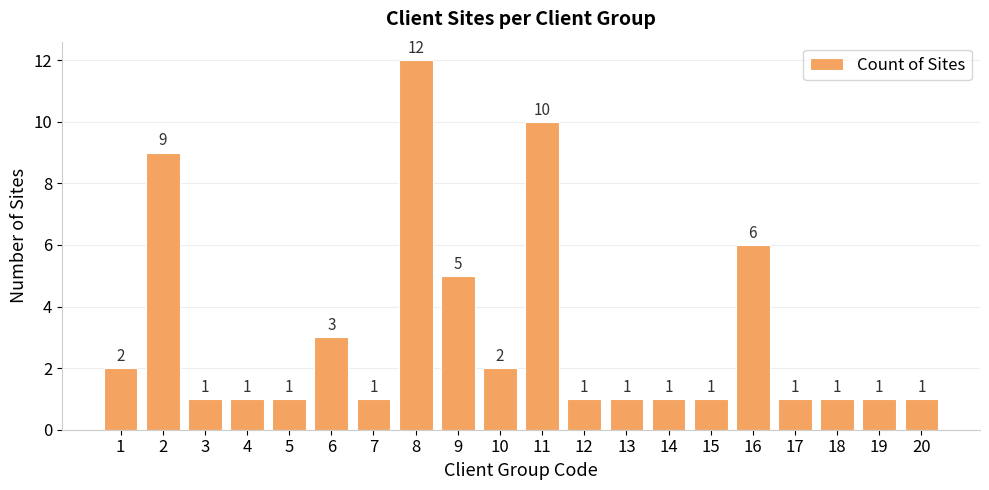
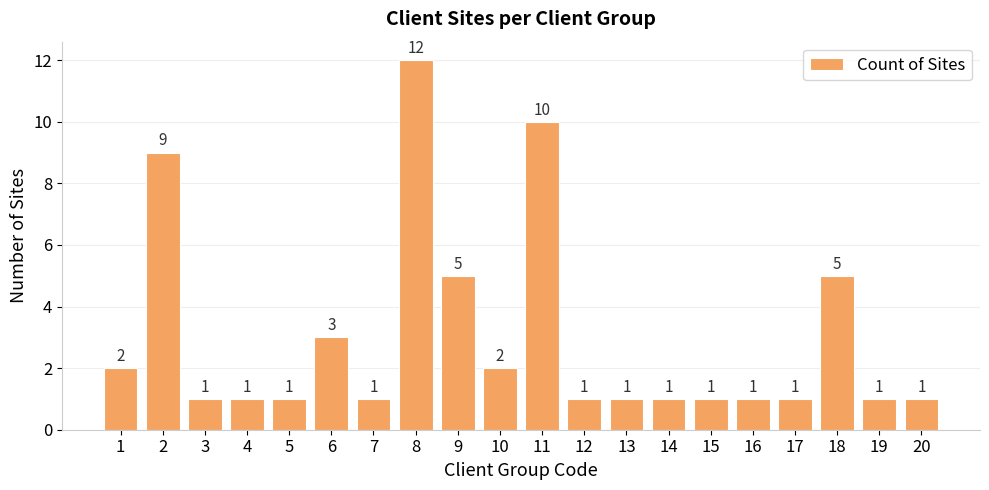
  {
    "1": 2,
    "2": 9,
    "3": 1,
    "4": 1,
    "5": 1,
    "6": 3,
    "7": 1,
    "8": 12,
    "9": 5,
    "10": 2,
    "11": 10,
    "12": 1,
    "13": 1,
    "14": 1,
    "15": 1,
-   "16": 6,
+   "16": 1,
    "17": 1,
-   "18": 1,
+   "18": 5,
    "19": 1,
    "20": 1
  }
